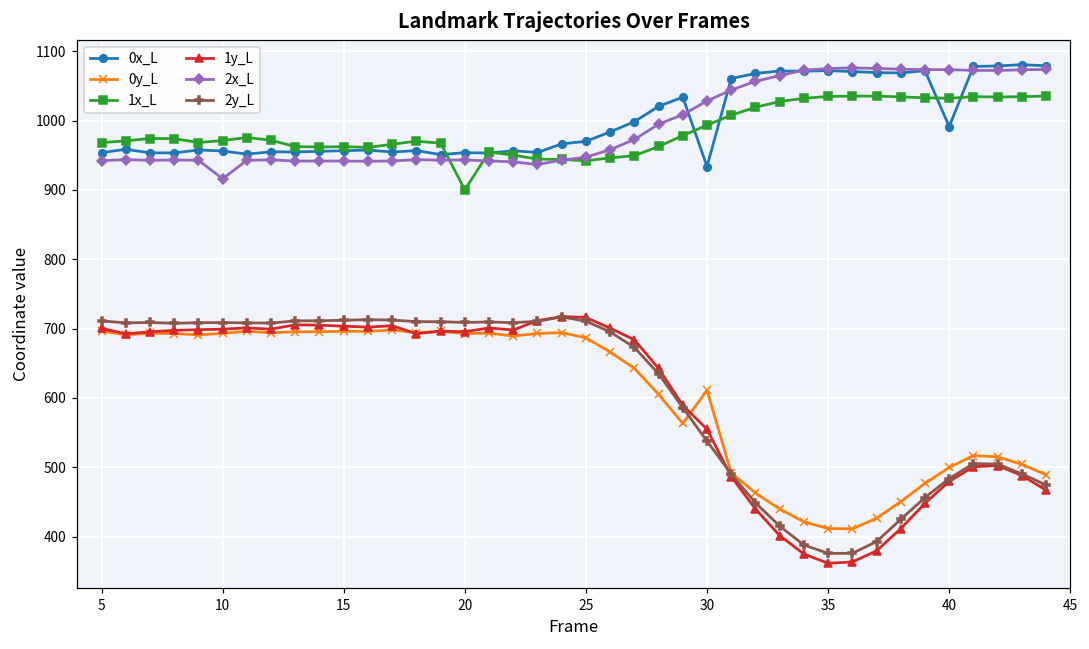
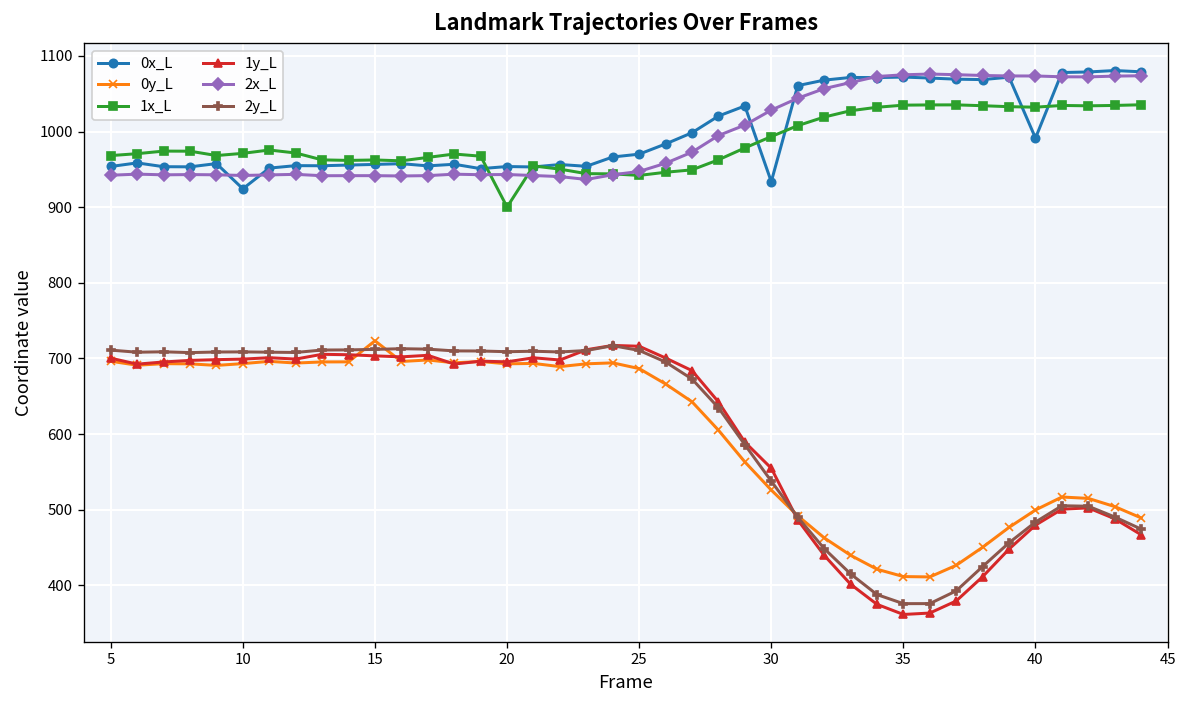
  {
    "0x_L": {
      "5": 950,
-     "10": 960,
+     "10": 920,
      "15": 960,
      "20": 950,
      "25": 970,
      "30": 930,
      "40": 990
    },
    "0y_L": {
      "10": 690,
-     "15": 700,
+     "15": 720,
      "25": 690,
-     "30": 610,
+     "30": 530,
      "35": 410,
      "40": 500
    },
    "1x_L": {
      "5": 970,
      "10": 970,
      "15": 960,
      "20": 900,
      "25": 940,
      "30": 990,
      "35": 1030,
      "40": 1030
    },
    "1y_L": {
      "10": 700,
      "15": 700,
      "25": 720,
      "30": 550,
      "35": 360,
      "40": 480
    },
    "2x_L": {
      "5": 940,
-     "10": 920,
+     "10": 940,
      "15": 940,
      "20": 940,
      "25": 950,
      "30": 1030,
      "40": 1070
    },
    "2y_L": {
      "5": 710,
      "10": 710,
      "15": 710,
      "20": 710,
      "25": 710,
      "30": 540,
      "35": 380,
      "40": 480
    }
  }
